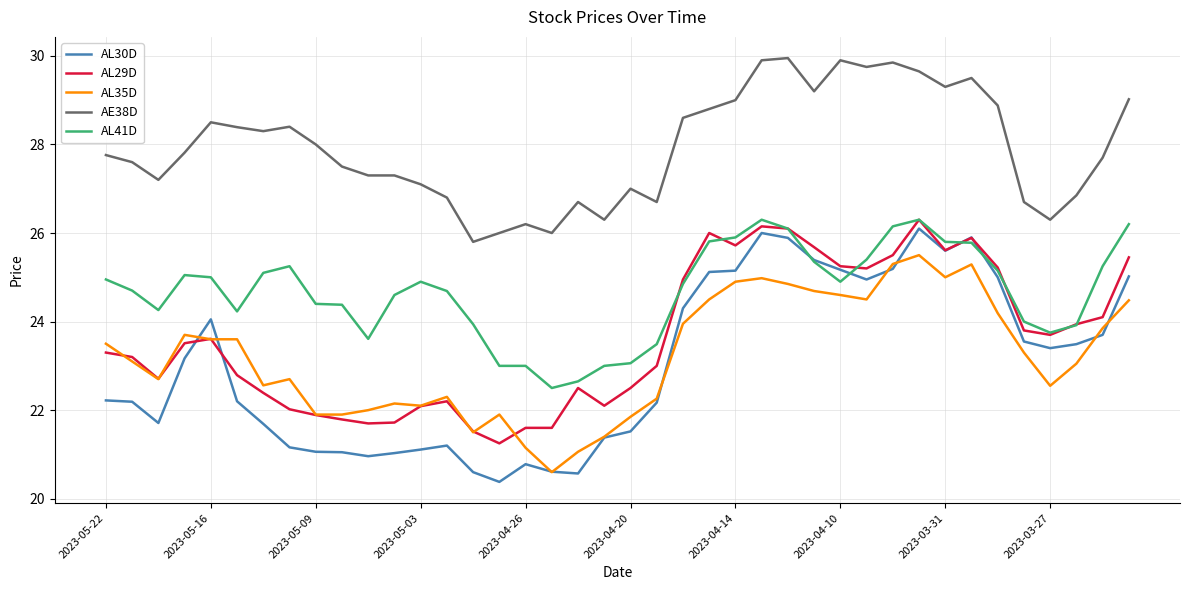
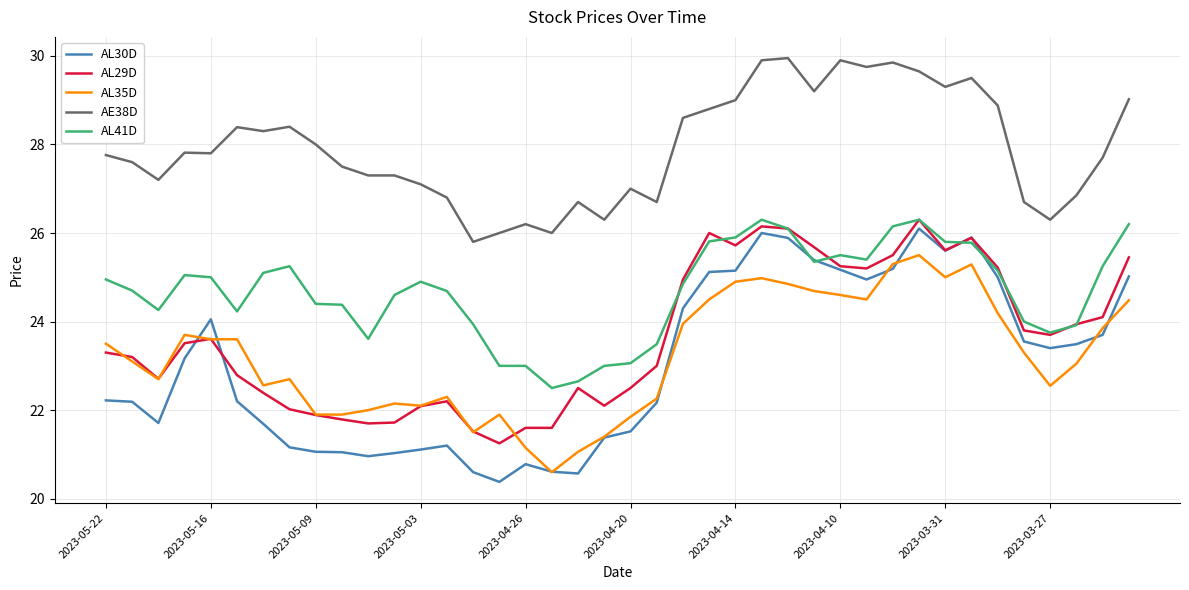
  {
    "AL30D": {
      "2023-05-22": 22.2,
      "2023-05-16": 24.1,
      "2023-05-09": 21.1,
      "2023-05-03": 21.1,
      "2023-04-26": 20.8,
      "2023-04-20": 21.5,
      "2023-04-14": 25.2,
      "2023-04-10": 25.2,
      "2023-03-27": 23.4
    },
    "AL29D": {
      "2023-05-22": 23.3,
      "2023-04-26": 21.6,
      "2023-04-20": 22.5,
      "2023-04-14": 25.7,
      "2023-04-10": 25.3
    },
    "AL35D": {
      "2023-05-22": 23.5,
      "2023-04-26": 21.2,
      "2023-04-20": 21.9,
      "2023-04-14": 24.9,
      "2023-04-10": 24.6,
      "2023-03-31": 25.0,
      "2023-03-27": 22.6
    },
    "AE38D": {
      "2023-05-22": 27.8,
-     "2023-05-16": 28.5,
+     "2023-05-16": 27.8,
      "2023-05-09": 28.0,
      "2023-05-03": 27.1,
      "2023-04-26": 26.2,
      "2023-04-20": 27.0,
      "2023-04-14": 29.0,
      "2023-04-10": 29.9,
      "2023-03-31": 29.3,
      "2023-03-27": 26.3
    },
    "AL41D": {
      "2023-05-22": 25.0,
      "2023-05-16": 25.0,
      "2023-05-09": 24.4,
      "2023-05-03": 24.9,
      "2023-04-26": 23.0,
      "2023-04-20": 23.1,
      "2023-04-14": 25.9,
-     "2023-04-10": 24.9,
+     "2023-04-10": 25.5,
      "2023-03-31": 25.8
    }
  }
